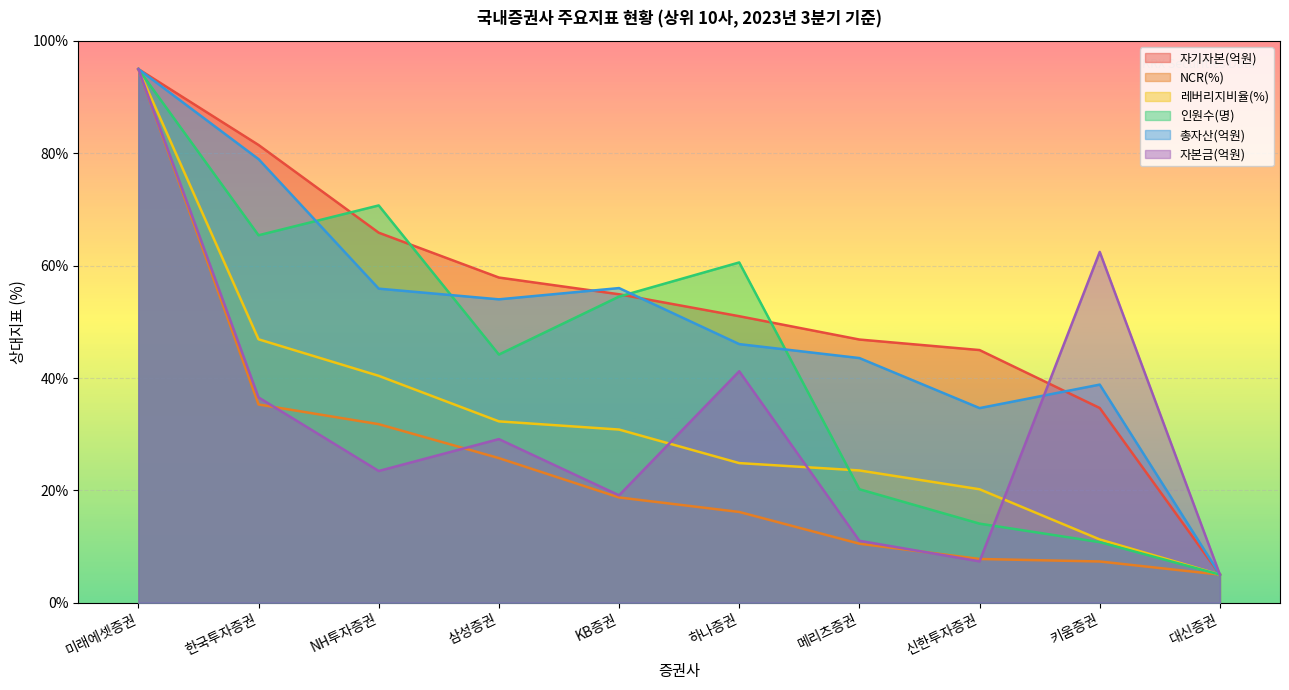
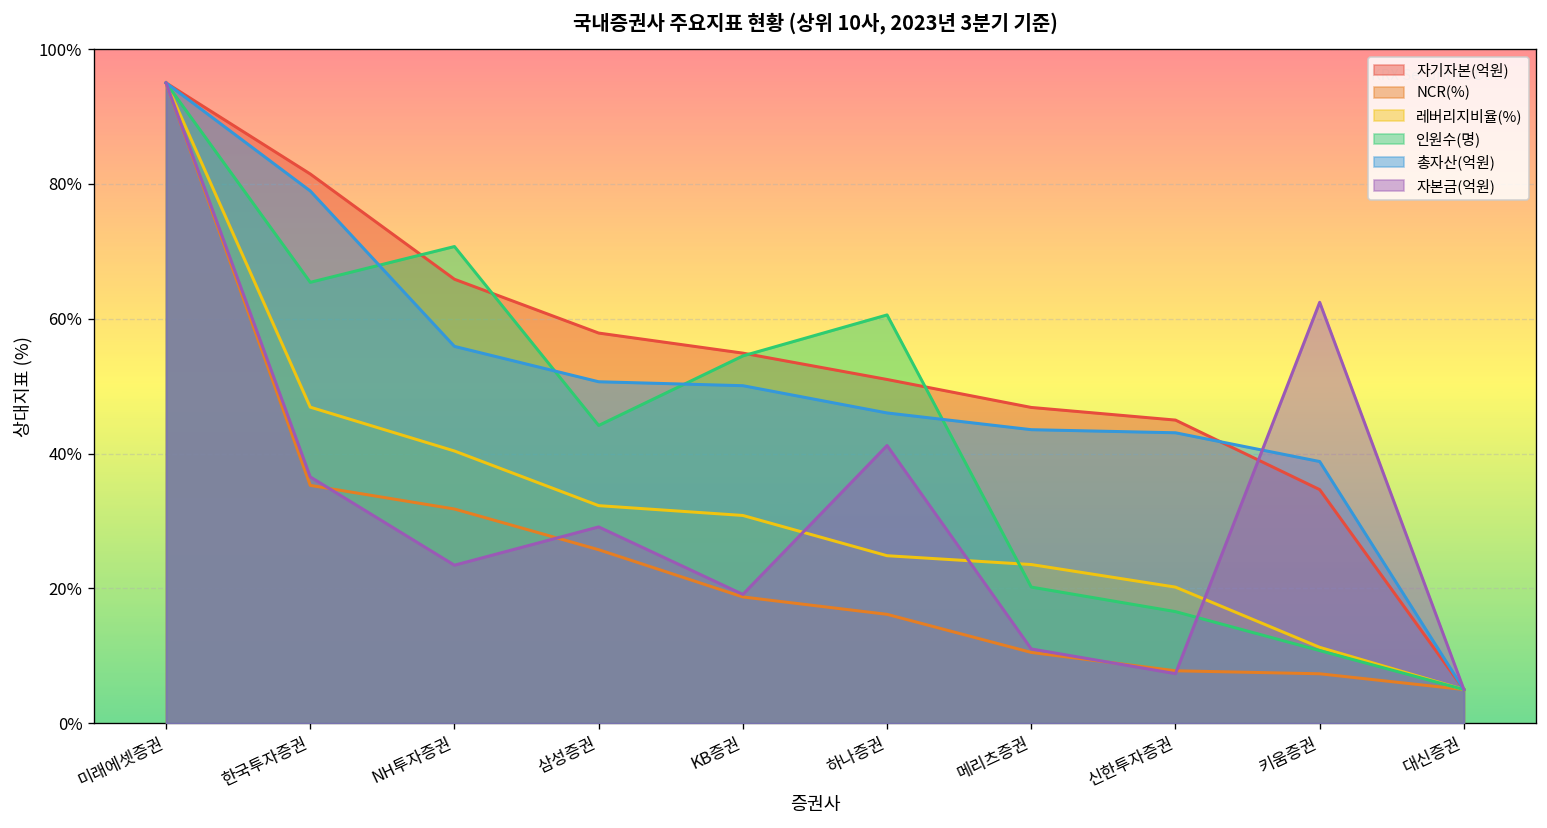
  {
    "인원수(명)": {
      "한국투자증권": "65%",
      "NH투자증권": "71%",
      "삼성증권": "44%",
      "하나증권": "61%",
      "메리츠증권": "20%",
-     "신한투자증권": "14%",
+     "신한투자증권": "17%",
      "키움증권": "11%"
    },
    "총자산(억원)": {
      "한국투자증권": "79%",
      "NH투자증권": "56%",
-     "삼성증권": "54%",
-     "KB증권": "56%",
+     "삼성증권": "51%",
+     "KB증권": "50%",
      "하나증권": "46%",
      "메리츠증권": "44%",
-     "신한투자증권": "35%",
+     "신한투자증권": "43%",
      "키움증권": "39%"
    },
    "자본금(억원)": {
      "한국투자증권": "37%",
      "NH투자증권": "23%",
      "삼성증권": "29%",
      "하나증권": "41%",
      "메리츠증권": "11%",
      "키움증권": "62%"
    }
  }
